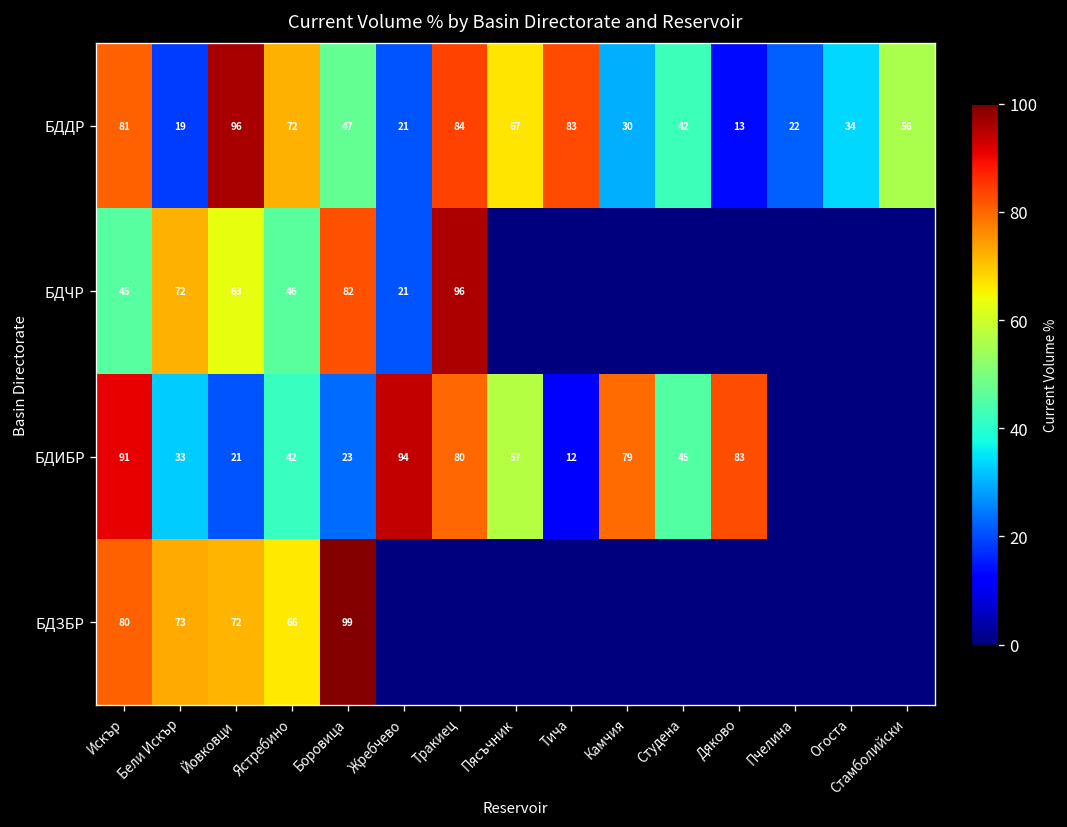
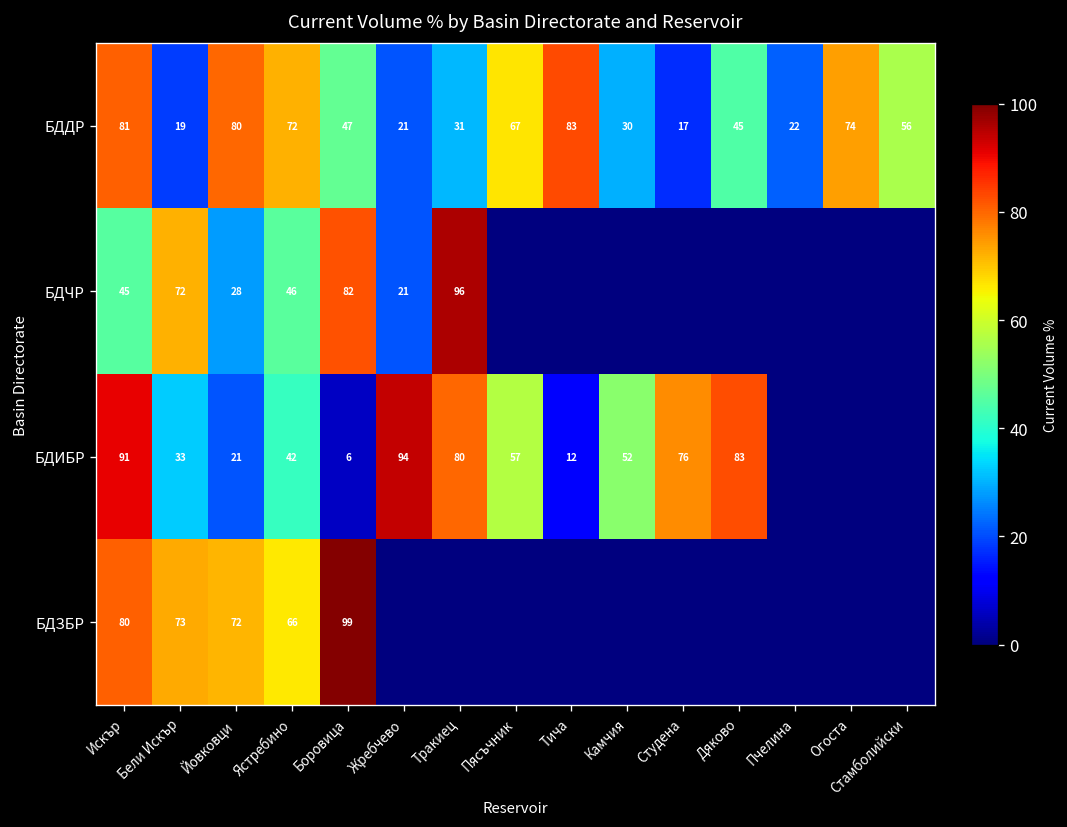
  {
    "БДДР": {
      "Искър": 81,
      "Бели Искър": 19,
-     "Йовковци": 96,
+     "Йовковци": 80,
      "Ястребино": 72,
      "Боровица": 47,
      "Жребчево": 21,
-     "Тракиец": 84,
+     "Тракиец": 31,
      "Пясъчник": 67,
      "Тича": 83,
      "Камчия": 30,
-     "Студена": 42,
-     "Дяково": 13,
+     "Студена": 17,
+     "Дяково": 45,
      "Пчелина": 22,
-     "Огоста": 34,
+     "Огоста": 74,
      "Стамболийски": 56
    },
    "БДЧР": {
      "Искър": 45,
      "Бели Искър": 72,
-     "Йовковци": 63,
+     "Йовковци": 28,
      "Ястребино": 46,
      "Боровица": 82,
      "Жребчево": 21,
      "Тракиец": 96
    },
    "БДИБР": {
      "Искър": 91,
      "Бели Искър": 33,
      "Йовковци": 21,
      "Ястребино": 42,
-     "Боровица": 23,
+     "Боровица": 6,
      "Жребчево": 94,
      "Тракиец": 80,
      "Пясъчник": 57,
      "Тича": 12,
-     "Камчия": 79,
-     "Студена": 45,
+     "Камчия": 52,
+     "Студена": 76,
      "Дяково": 83
    },
    "БДЗБР": {
      "Искър": 80,
      "Бели Искър": 73,
      "Йовковци": 72,
      "Ястребино": 66,
      "Боровица": 99
    }
  }
